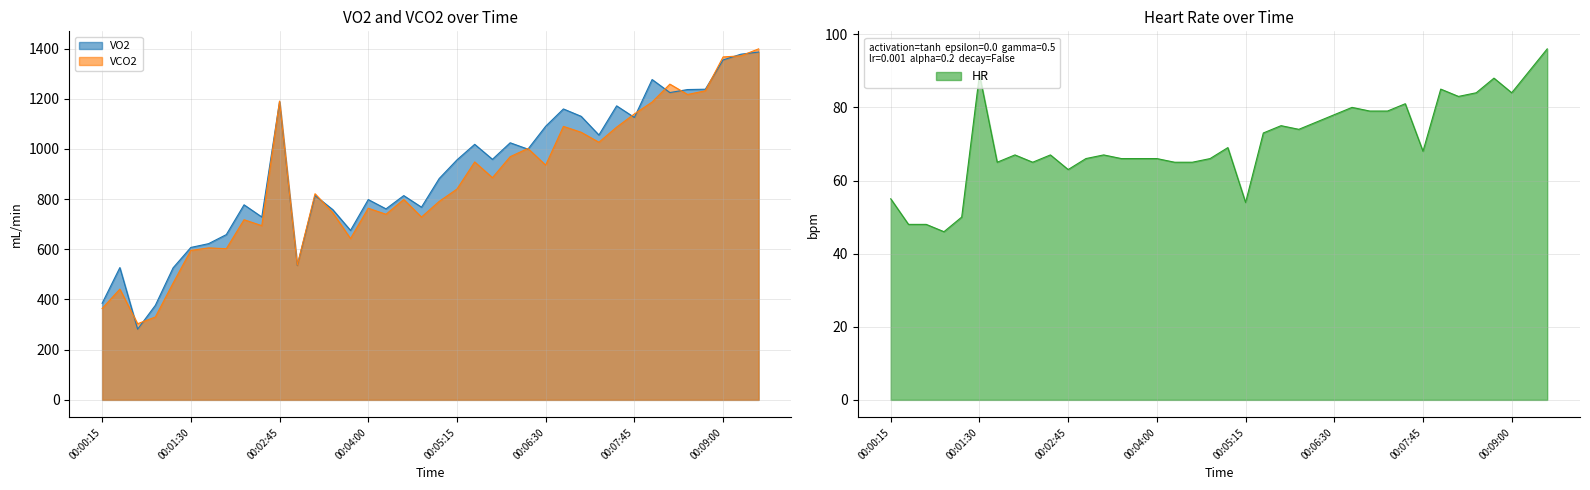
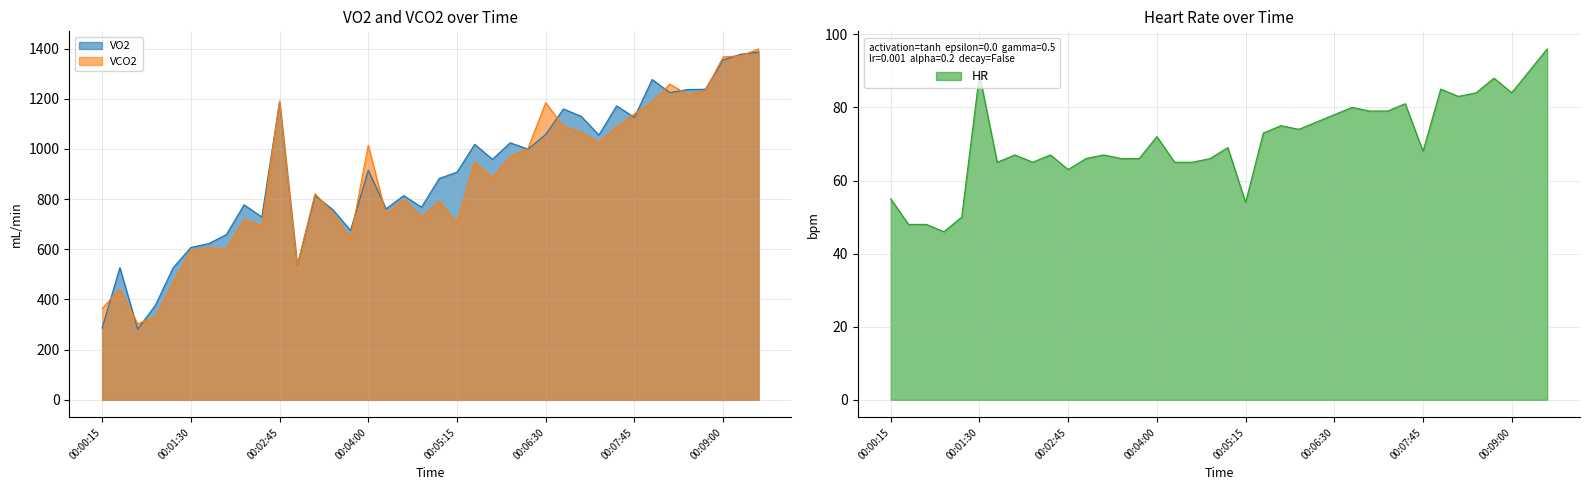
  {
    "VO2 and VCO2 over Time": {
      "VO2": {
-       "00:00:15": 380,
+       "00:00:15": 290,
        "00:01:30": 610,
-       "00:04:00": 800,
-       "00:05:15": 960,
-       "00:06:30": 1090,
+       "00:04:00": 920,
+       "00:05:15": 910,
+       "00:06:30": 1060,
        "00:07:45": 1130,
        "00:09:00": 1350
      },
      "VCO2": {
        "00:00:15": 360,
        "00:01:30": 600,
-       "00:04:00": 760,
-       "00:05:15": 840,
-       "00:06:30": 940,
+       "00:04:00": 1010,
+       "00:05:15": 710,
+       "00:06:30": 1180,
        "00:07:45": 1140,
        "00:09:00": 1370
      }
    },
    "Heart Rate over Time": {
      "00:00:15": 55,
      "00:02:45": 63,
-     "00:04:00": 66,
+     "00:04:00": 72,
      "00:05:15": 54,
      "00:06:30": 78,
      "00:07:45": 68,
      "00:09:00": 84
    }
  }
